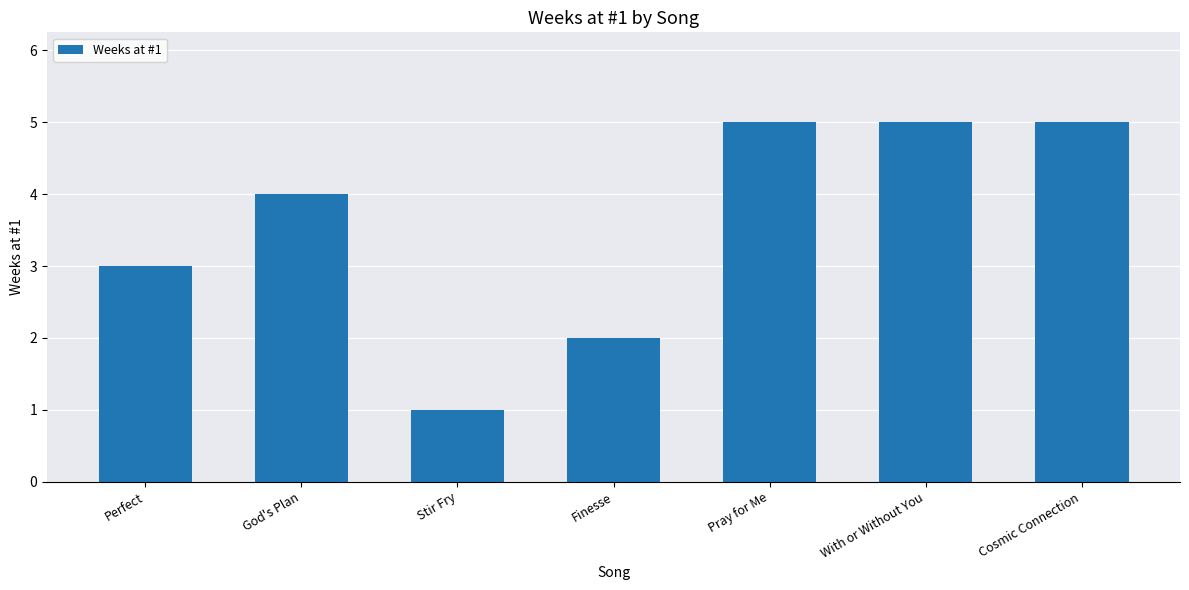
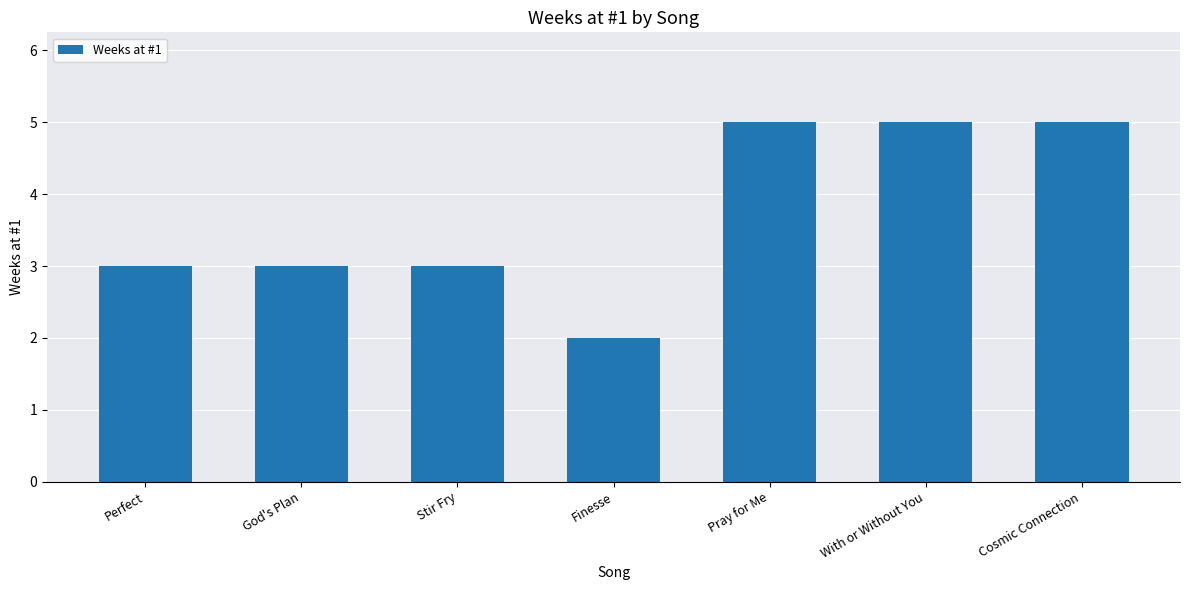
  {
    "Perfect": 3,
-   "God's Plan": 4,
-   "Stir Fry": 1,
+   "God's Plan": 3,
+   "Stir Fry": 3,
    "Finesse": 2,
    "Pray for Me": 5,
    "With or Without You": 5,
    "Cosmic Connection": 5
  }
